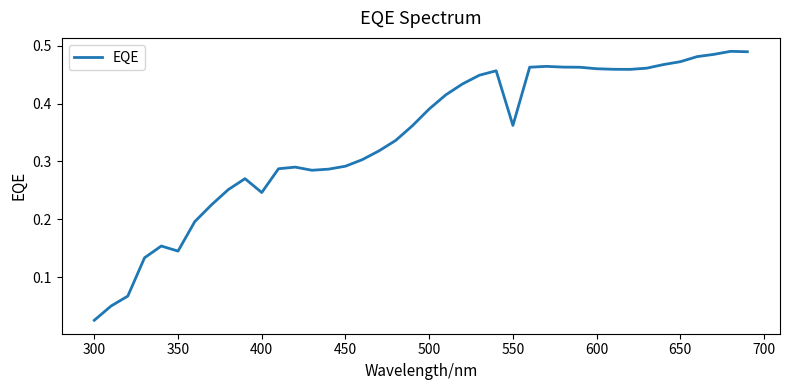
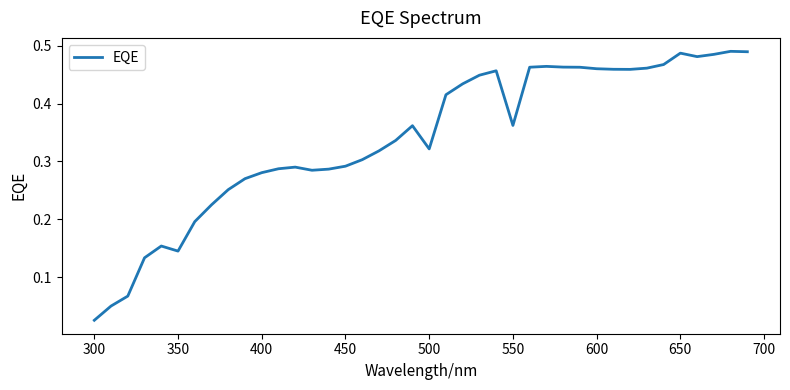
  {
    "300": 0.03,
    "350": 0.15,
-   "400": 0.25,
+   "400": 0.28,
    "450": 0.29,
-   "500": 0.39,
+   "500": 0.32,
    "550": 0.36,
    "600": 0.46,
-   "650": 0.47
+   "650": 0.49
  }
